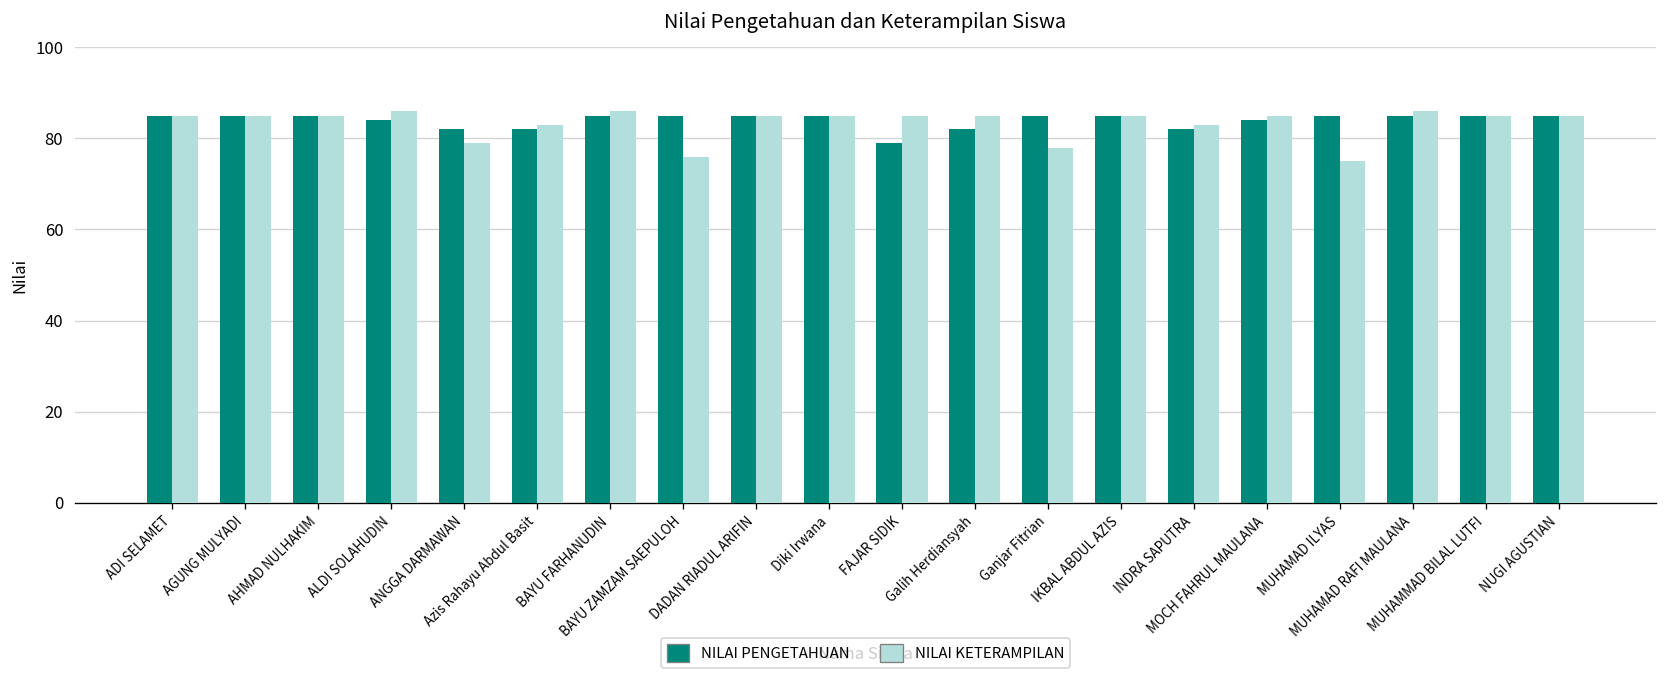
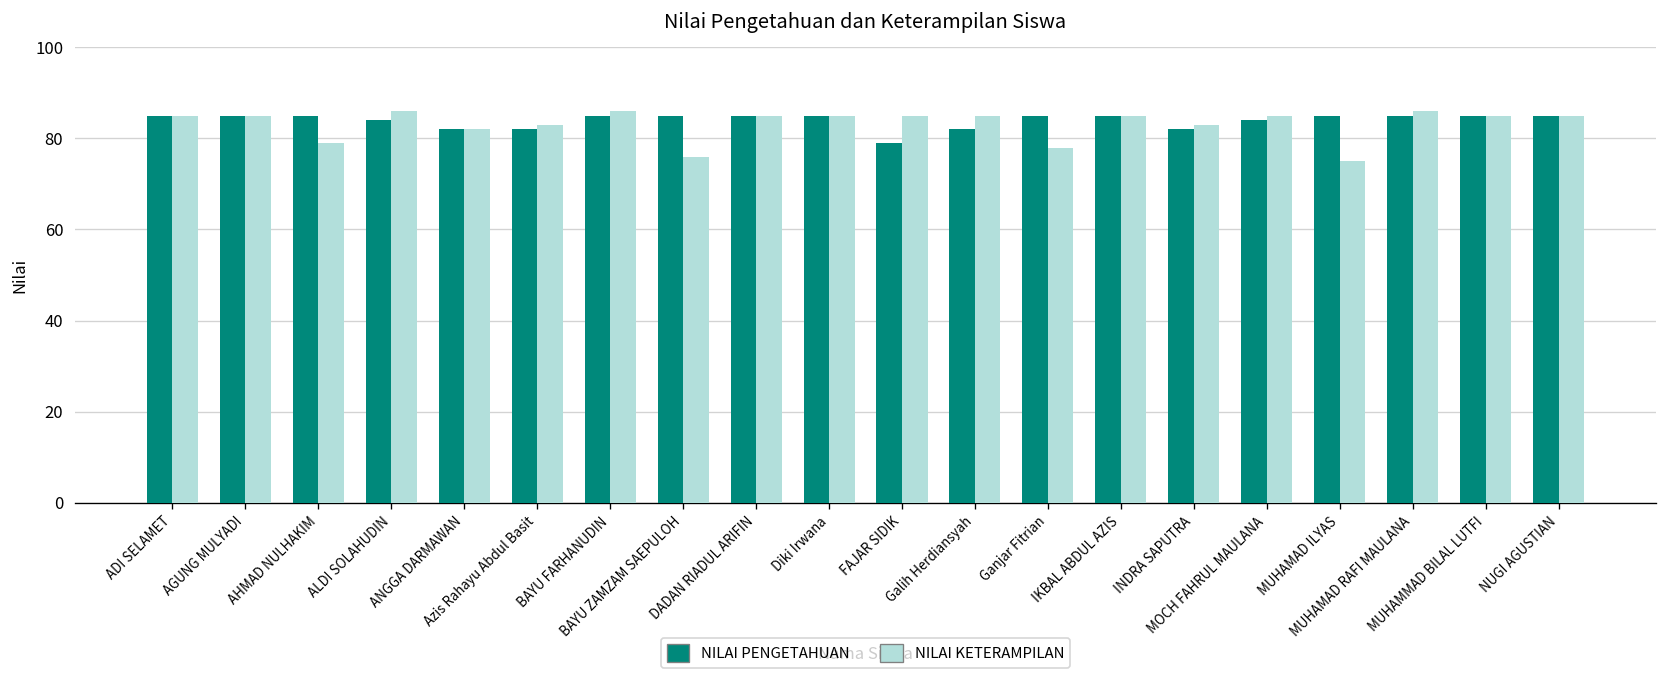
  {
    "NILAI PENGETAHUAN": {
      "ADI SELAMET": 85,
      "AGUNG MULYADI": 85,
      "AHMAD NULHAKIM": 85,
      "ALDI SOLAHUDIN": 84,
      "ANGGA DARMAWAN": 82,
      "Azis Rahayu Abdul Basit": 82,
      "BAYU FARHANUDIN": 85,
      "BAYU ZAMZAM SAEPULOH": 85,
      "DADAN RIADUL ARIFIN": 85,
      "Diki Irwana": 85,
      "FAJAR SIDIK": 79,
      "Galih Herdiansyah": 82,
      "Ganjar Fitrian": 85,
      "IKBAL ABDUL AZIS": 85,
      "INDRA SAPUTRA": 82,
      "MOCH FAHRUL MAULANA": 84,
      "MUHAMAD ILYAS": 85,
      "MUHAMAD RAFI MAULANA": 85,
      "MUHAMMAD BILAL LUTFI": 85,
      "NUGI AGUSTIAN": 85
    },
    "NILAI KETERAMPILAN": {
      "ADI SELAMET": 85,
      "AGUNG MULYADI": 85,
-     "AHMAD NULHAKIM": 85,
+     "AHMAD NULHAKIM": 79,
      "ALDI SOLAHUDIN": 86,
-     "ANGGA DARMAWAN": 79,
+     "ANGGA DARMAWAN": 82,
      "Azis Rahayu Abdul Basit": 83,
      "BAYU FARHANUDIN": 86,
      "BAYU ZAMZAM SAEPULOH": 76,
      "DADAN RIADUL ARIFIN": 85,
      "Diki Irwana": 85,
      "FAJAR SIDIK": 85,
      "Galih Herdiansyah": 85,
      "Ganjar Fitrian": 78,
      "IKBAL ABDUL AZIS": 85,
      "INDRA SAPUTRA": 83,
      "MOCH FAHRUL MAULANA": 85,
      "MUHAMAD ILYAS": 75,
      "MUHAMAD RAFI MAULANA": 86,
      "MUHAMMAD BILAL LUTFI": 85,
      "NUGI AGUSTIAN": 85
    }
  }
